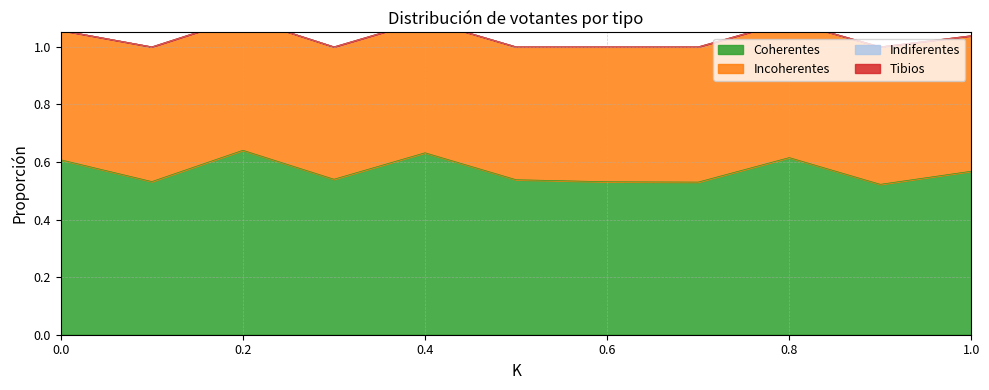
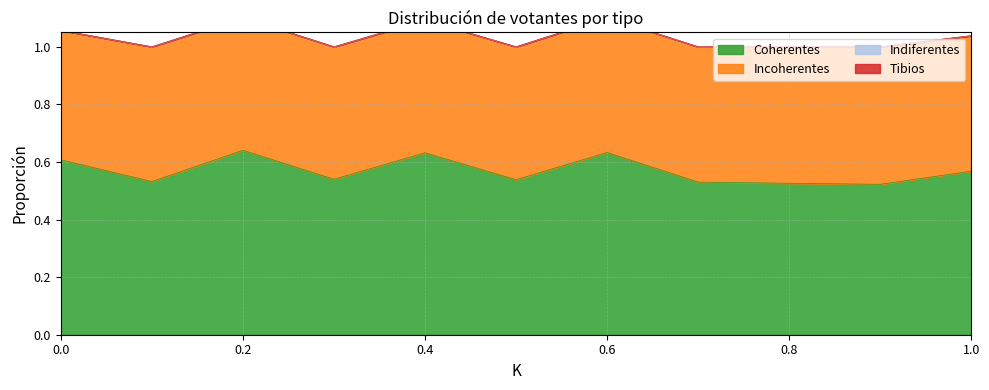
  {
    "Coherentes": {
      "0.0": 0.61,
      "0.2": 0.64,
      "0.4": 0.63,
-     "0.6": 0.53,
-     "0.8": 0.62,
+     "0.6": 0.63,
+     "0.8": 0.53,
      "1.0": 0.57
    }
  }
